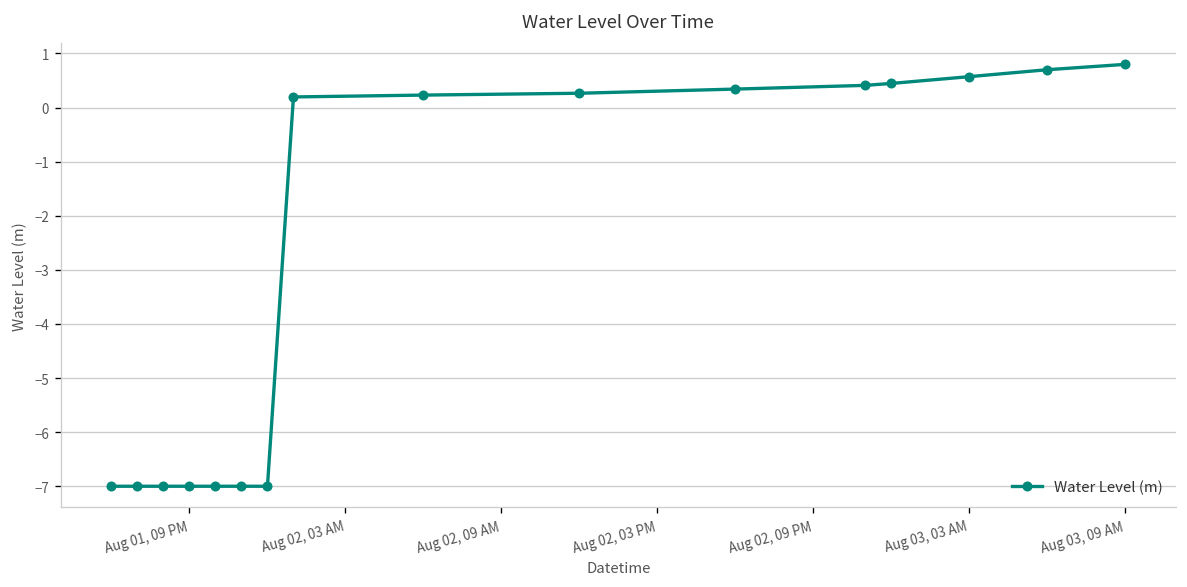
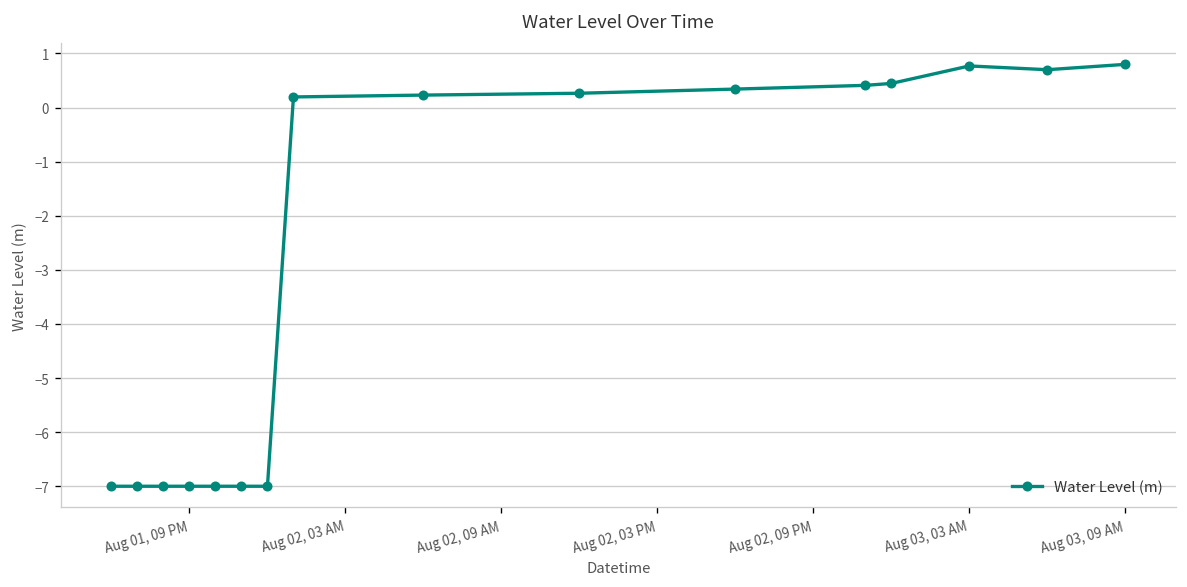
  {
    "Aug 01, 09 PM": -7.0,
-   "Aug 03, 03 AM": 0.6,
+   "Aug 03, 03 AM": 0.8,
    "Aug 03, 09 AM": 0.8
  }
